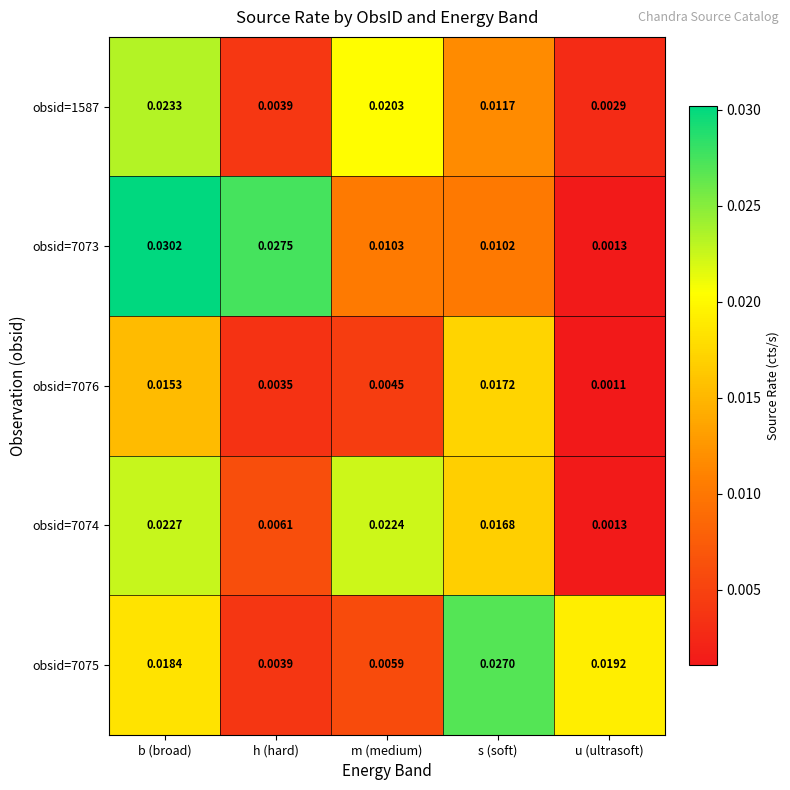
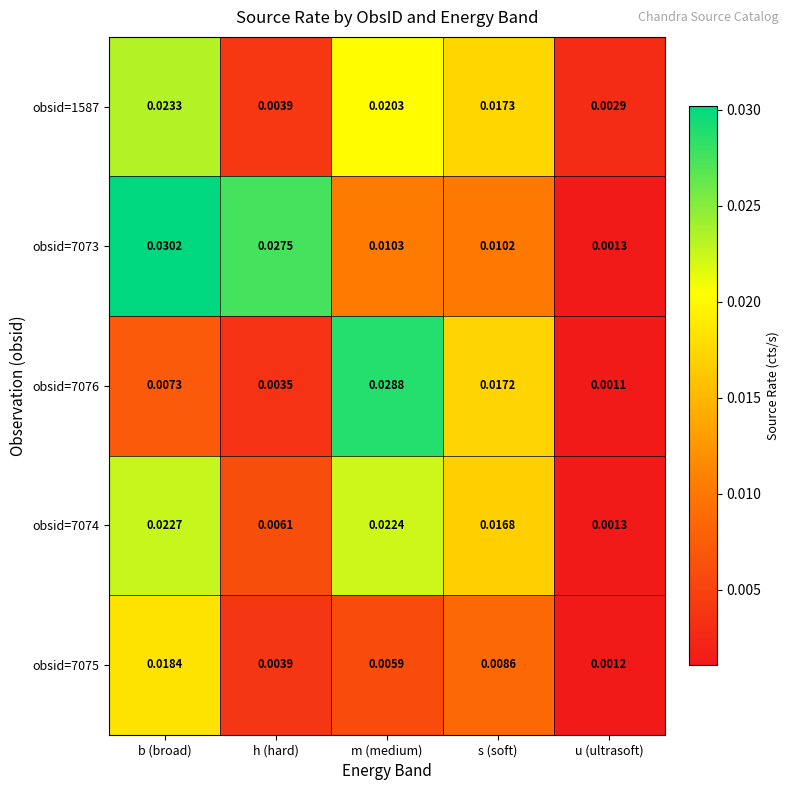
  {
    "obsid=1587": {
      "b (broad)": 0.0233,
      "h (hard)": 0.0039,
      "m (medium)": 0.0203,
-     "s (soft)": 0.0117,
+     "s (soft)": 0.0173,
      "u (ultrasoft)": 0.0029
    },
    "obsid=7073": {
      "b (broad)": 0.0302,
      "h (hard)": 0.0275,
      "m (medium)": 0.0103,
      "s (soft)": 0.0102,
      "u (ultrasoft)": 0.0013
    },
    "obsid=7076": {
-     "b (broad)": 0.0153,
+     "b (broad)": 0.0073,
      "h (hard)": 0.0035,
-     "m (medium)": 0.0045,
+     "m (medium)": 0.0288,
      "s (soft)": 0.0172,
      "u (ultrasoft)": 0.0011
    },
    "obsid=7074": {
      "b (broad)": 0.0227,
      "h (hard)": 0.0061,
      "m (medium)": 0.0224,
      "s (soft)": 0.0168,
      "u (ultrasoft)": 0.0013
    },
    "obsid=7075": {
      "b (broad)": 0.0184,
      "h (hard)": 0.0039,
      "m (medium)": 0.0059,
-     "s (soft)": 0.0270,
-     "u (ultrasoft)": 0.0192
+     "s (soft)": 0.0086,
+     "u (ultrasoft)": 0.0012
    }
  }
